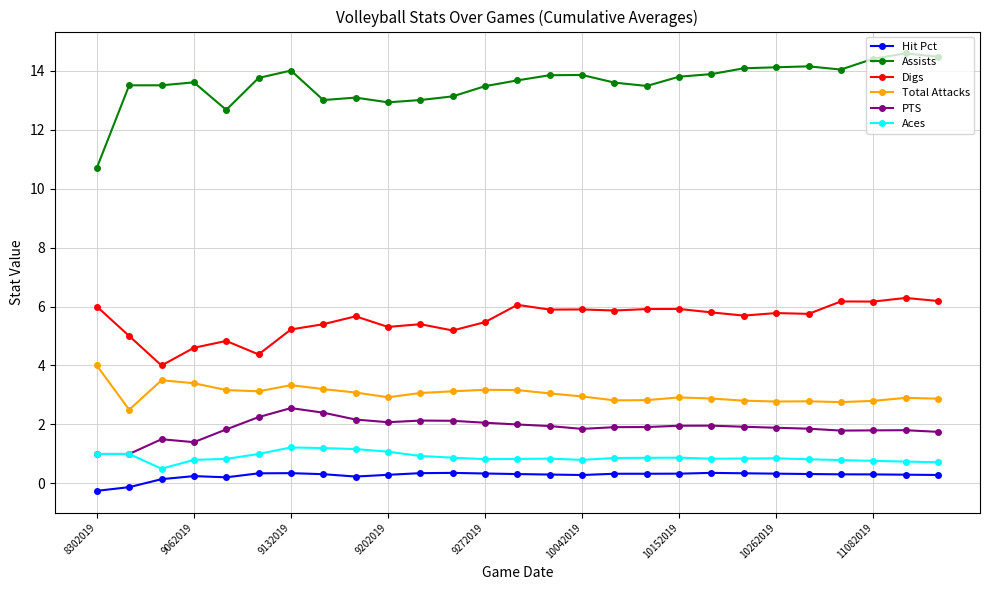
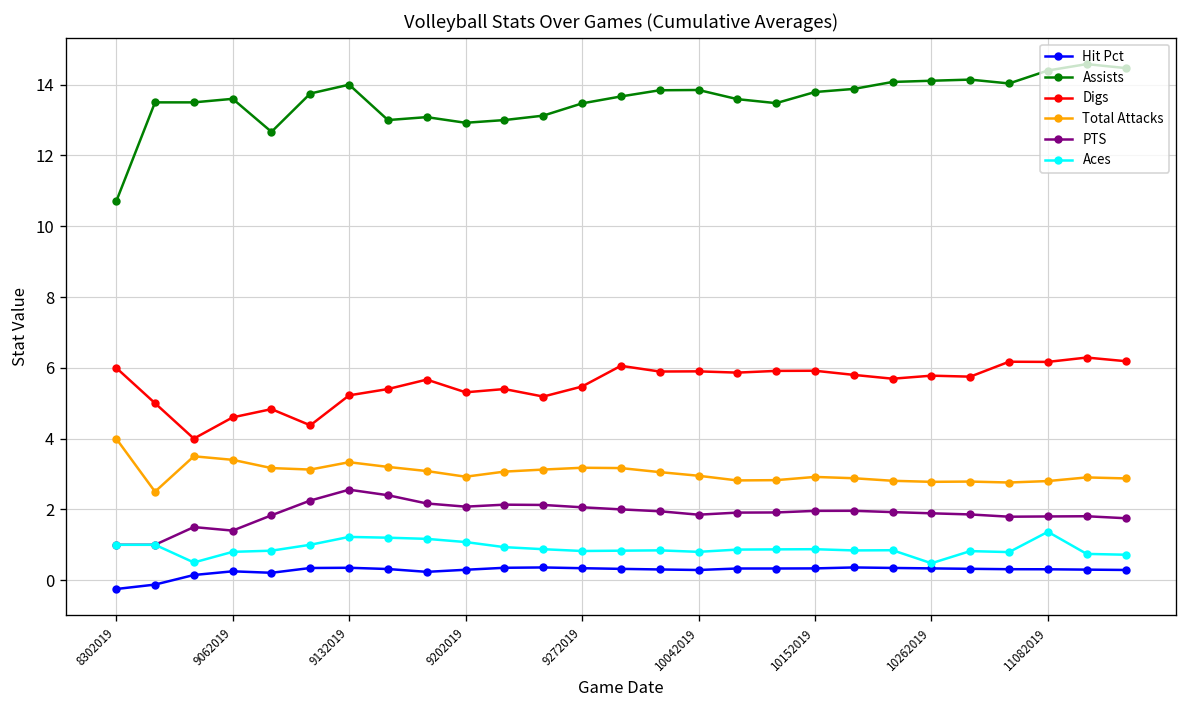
  {
    "Hit Pct": {
      "8302019": -0.3,
      "9062019": 0.3,
      "9132019": 0.4,
      "9202019": 0.3,
      "9272019": 0.3,
      "10042019": 0.3,
      "10152019": 0.3,
      "10262019": 0.3,
      "11082019": 0.3
    },
    "Assists": {
      "8302019": 10.7,
      "9062019": 13.6,
      "9132019": 14.0,
      "9202019": 12.9,
      "9272019": 13.5,
      "10042019": 13.9,
      "10152019": 13.8,
      "10262019": 14.1
    },
    "Digs": {
      "8302019": 6.0,
      "9062019": 4.6,
      "9132019": 5.2,
      "9202019": 5.3,
      "9272019": 5.5,
      "10042019": 5.9,
      "10152019": 5.9,
      "10262019": 5.8,
      "11082019": 6.2
    },
    "Total Attacks": {
      "8302019": 4.0,
      "9062019": 3.4,
      "9132019": 3.3,
      "9202019": 2.9,
      "9272019": 3.2,
      "10042019": 3.0,
      "10152019": 2.9,
      "10262019": 2.8,
      "11082019": 2.8
    },
    "PTS": {
      "9062019": 1.4,
      "9132019": 2.6,
      "9202019": 2.1,
      "9272019": 2.1,
      "10042019": 1.9,
      "10152019": 2.0,
      "10262019": 1.9,
      "11082019": 1.8
    },
    "Aces": {
      "9062019": 0.8,
      "9132019": 1.2,
      "9202019": 1.1,
      "9272019": 0.8,
      "10042019": 0.8,
      "10152019": 0.9,
-     "10262019": 0.9,
-     "11082019": 0.8
+     "10262019": 0.5,
+     "11082019": 1.4
    }
  }
